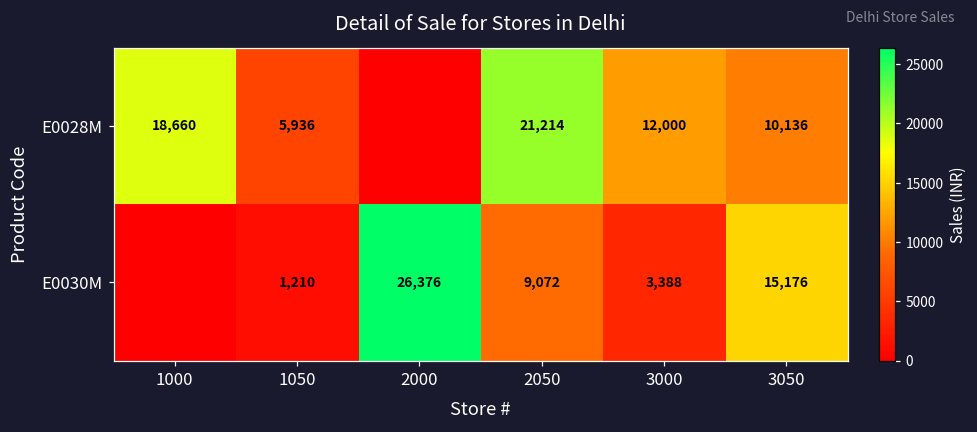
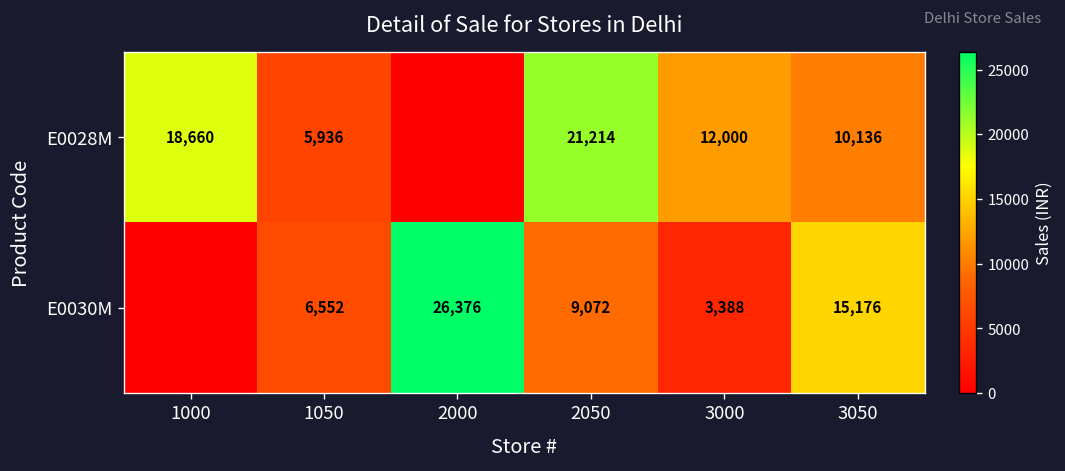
  {
    "E0028M": {
      "1000": "18,660",
      "1050": "5,936",
      "2050": "21,214",
      "3000": "12,000",
      "3050": "10,136"
    },
    "E0030M": {
-     "1050": "1,210",
+     "1050": "6,552",
      "2000": "26,376",
      "2050": "9,072",
      "3000": "3,388",
      "3050": "15,176"
    }
  }
